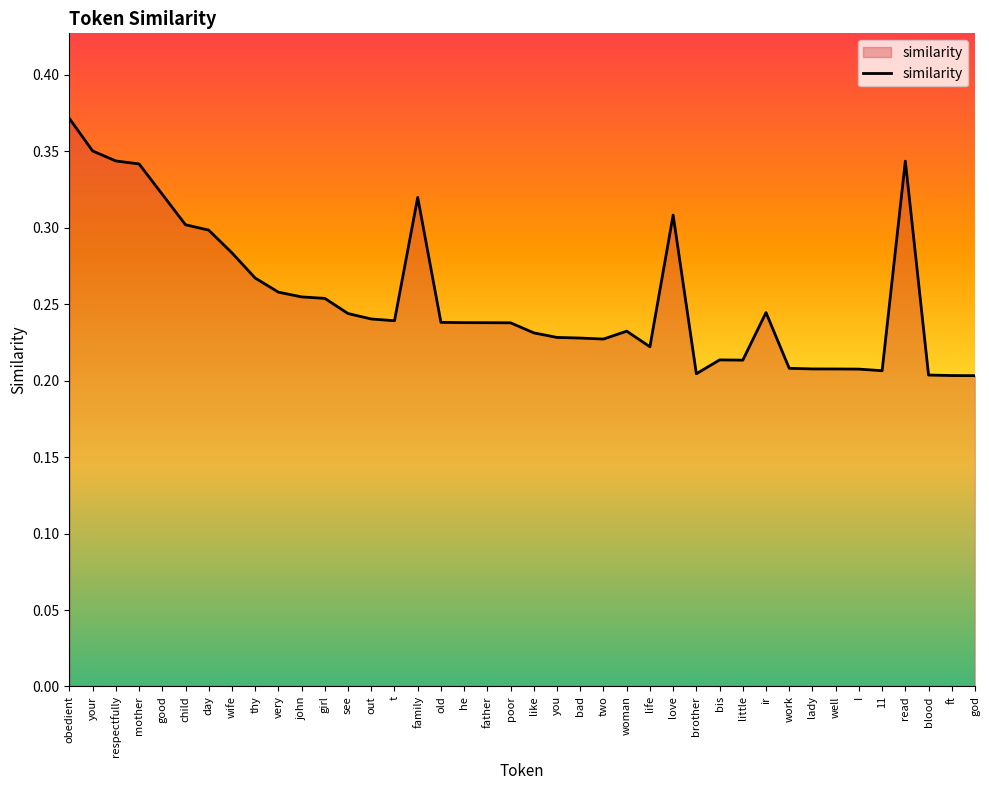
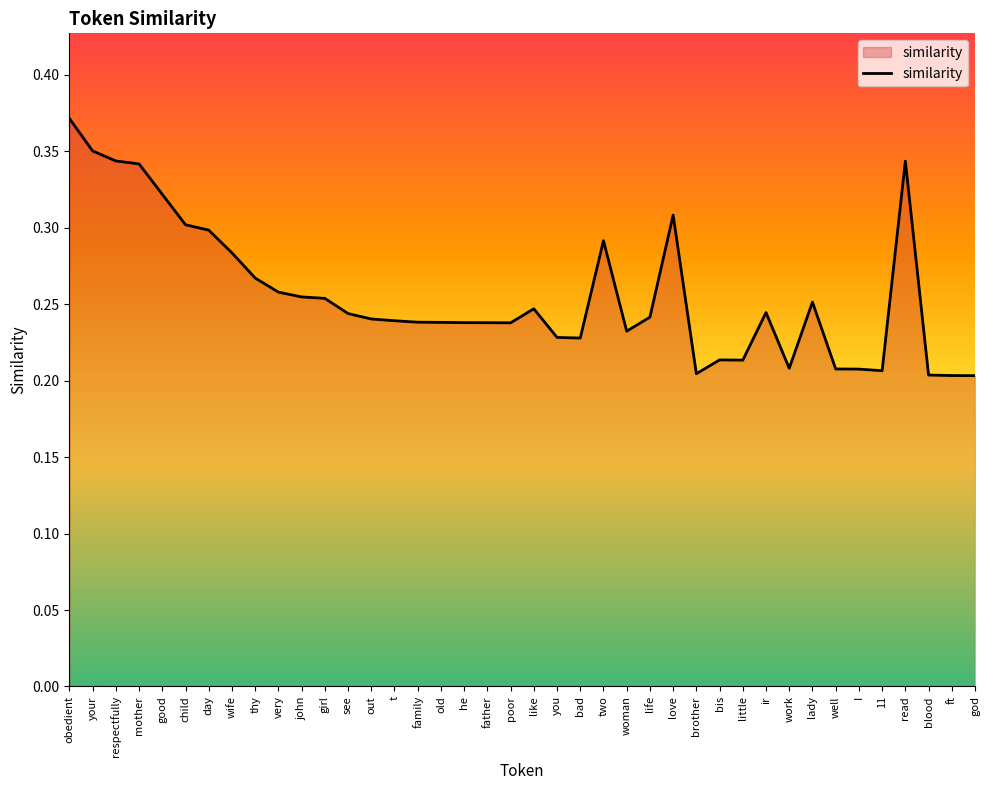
  {
    "obedient": 0.372,
    "your": 0.350,
    "respectfully": 0.344,
    "mother": 0.342,
    "good": 0.322,
    "child": 0.302,
    "day": 0.299,
    "wife": 0.284,
    "thy": 0.267,
    "very": 0.258,
    "john": 0.255,
    "girl": 0.254,
    "see": 0.244,
    "out": 0.240,
    "t": 0.239,
-   "family": 0.320,
+   "family": 0.238,
    "old": 0.238,
    "he": 0.238,
    "father": 0.238,
    "poor": 0.238,
-   "like": 0.231,
+   "like": 0.247,
    "you": 0.228,
    "bad": 0.228,
-   "two": 0.227,
+   "two": 0.292,
    "woman": 0.232,
-   "life": 0.222,
+   "life": 0.242,
    "love": 0.308,
    "brother": 0.205,
    "bis": 0.214,
    "little": 0.213,
    "ir": 0.245,
    "work": 0.208,
-   "lady": 0.208,
+   "lady": 0.251,
    "well": 0.208,
    "I": 0.208,
    "11": 0.207,
    "read": 0.344,
    "blood": 0.204,
    "ft": 0.203,
    "god": 0.203
  }
